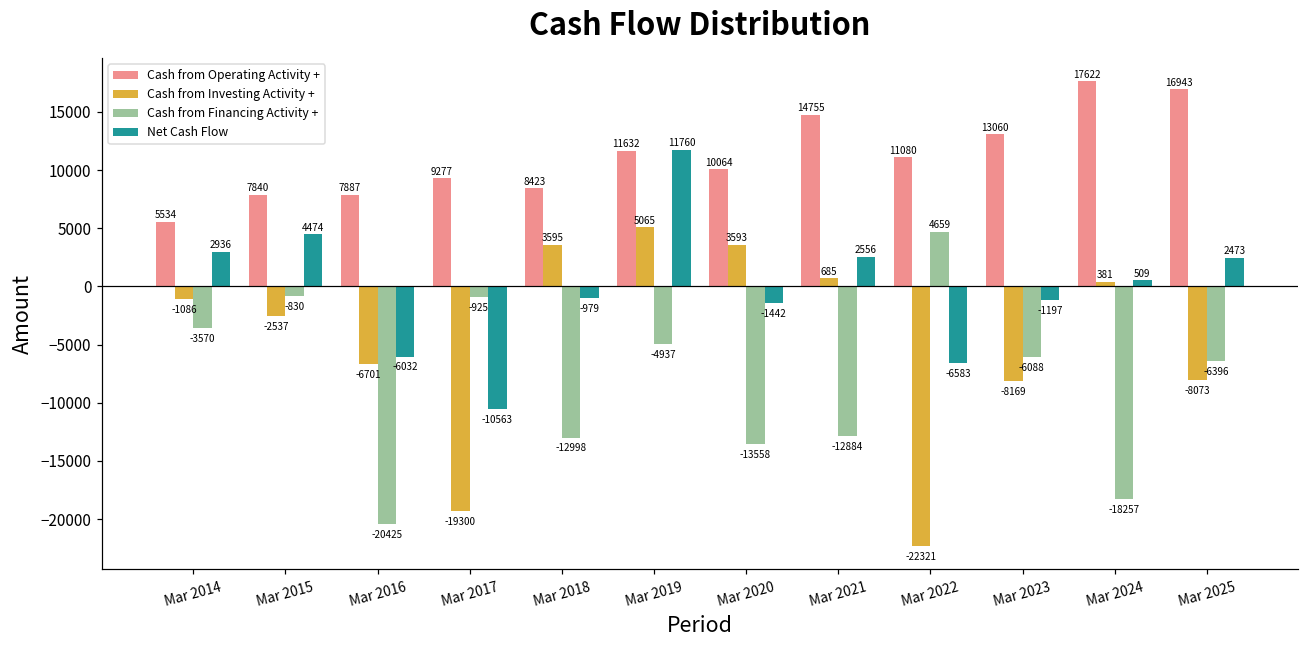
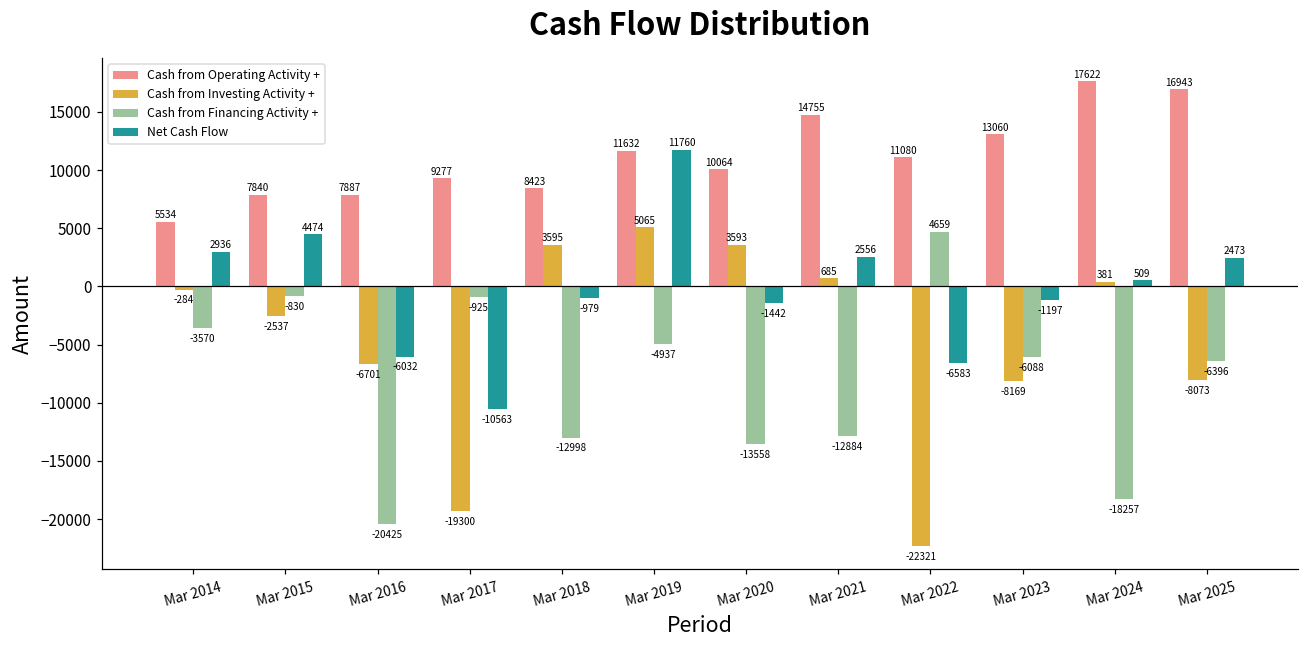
  {
    "Cash from Operating Activity +": {
      "Mar 2014": 5534,
      "Mar 2015": 7840,
      "Mar 2016": 7887,
      "Mar 2017": 9277,
      "Mar 2018": 8423,
      "Mar 2019": 11632,
      "Mar 2020": 10064,
      "Mar 2021": 14755,
      "Mar 2022": 11080,
      "Mar 2023": 13060,
      "Mar 2024": 17622,
      "Mar 2025": 16943
    },
    "Cash from Investing Activity +": {
-     "Mar 2014": -1086,
+     "Mar 2014": -284,
      "Mar 2015": -2537,
      "Mar 2016": -6701,
      "Mar 2017": -19300,
      "Mar 2018": 3595,
      "Mar 2019": 5065,
      "Mar 2020": 3593,
      "Mar 2021": 685,
      "Mar 2022": -22321,
      "Mar 2023": -8169,
      "Mar 2024": 381,
      "Mar 2025": -8073
    },
    "Cash from Financing Activity +": {
      "Mar 2014": -3570,
      "Mar 2015": -830,
      "Mar 2016": -20425,
      "Mar 2017": -925,
      "Mar 2018": -12998,
      "Mar 2019": -4937,
      "Mar 2020": -13558,
      "Mar 2021": -12884,
      "Mar 2022": 4659,
      "Mar 2023": -6088,
      "Mar 2024": -18257,
      "Mar 2025": -6396
    },
    "Net Cash Flow": {
      "Mar 2014": 2936,
      "Mar 2015": 4474,
      "Mar 2016": -6032,
      "Mar 2017": -10563,
      "Mar 2018": -979,
      "Mar 2019": 11760,
      "Mar 2020": -1442,
      "Mar 2021": 2556,
      "Mar 2022": -6583,
      "Mar 2023": -1197,
      "Mar 2024": 509,
      "Mar 2025": 2473
    }
  }
